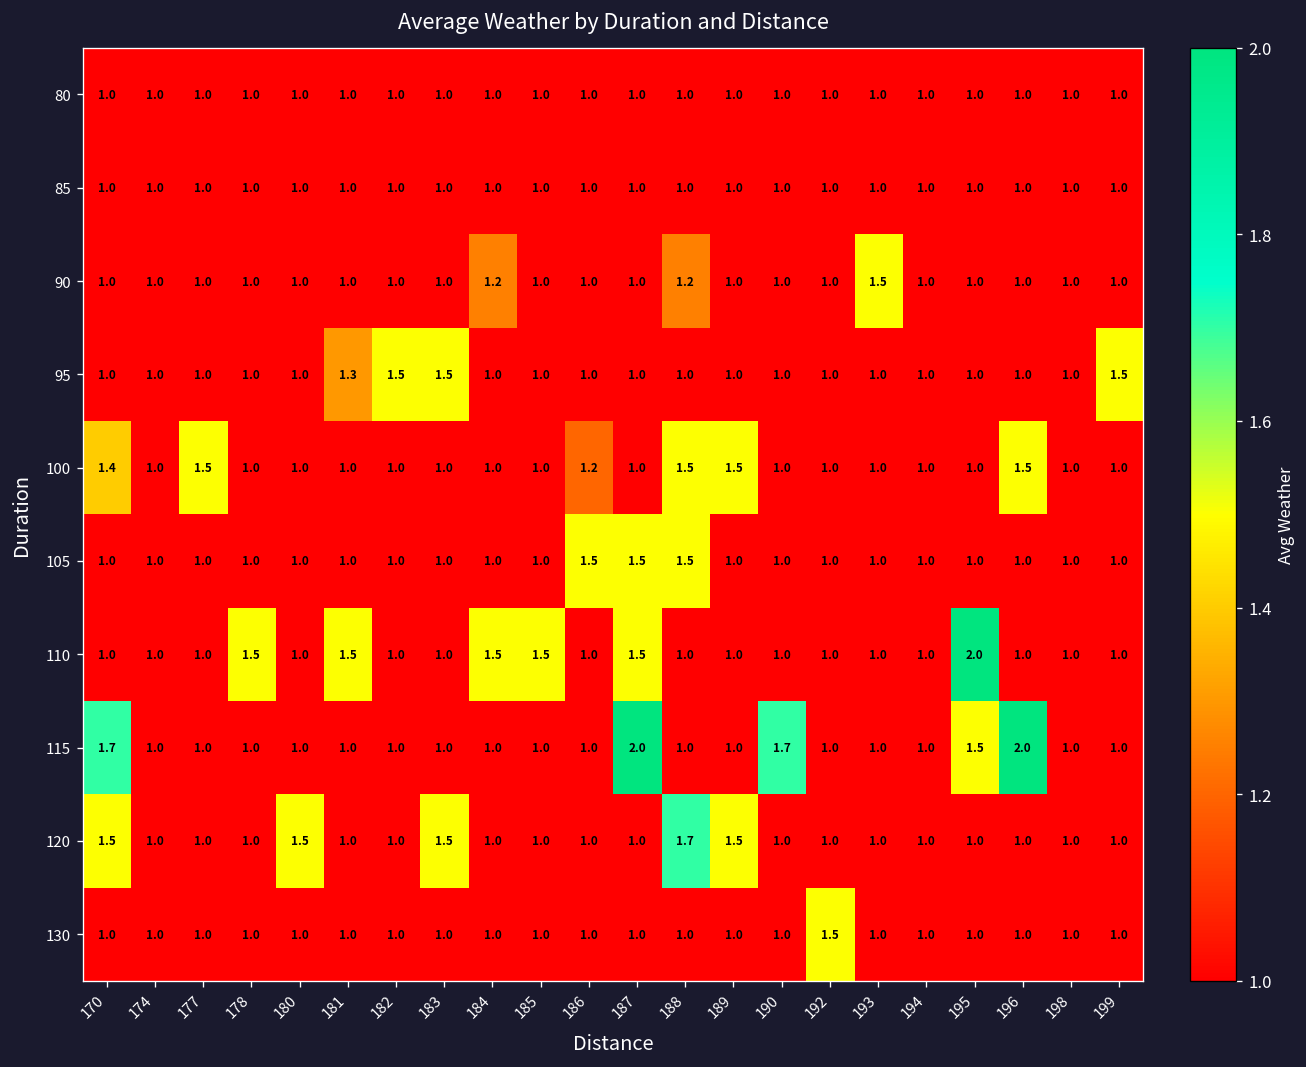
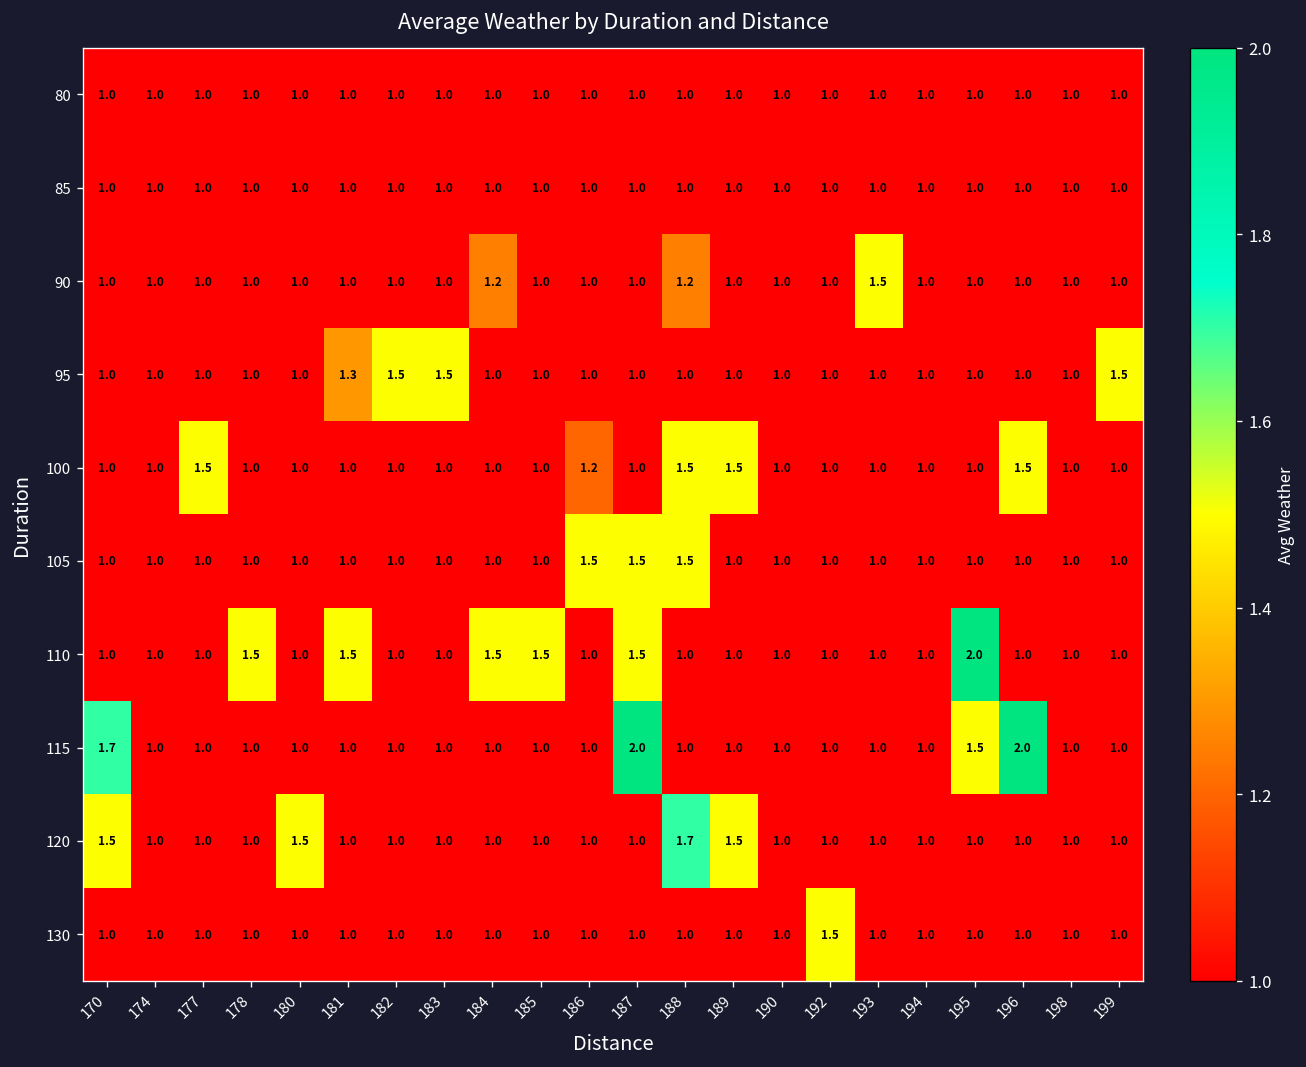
  {
    "100": {
-     "170": 1.4,
+     "170": 1.0,
      "174": 1.0,
      "177": 1.5,
      "178": 1.0,
      "180": 1.0,
      "181": 1.0,
      "182": 1.0,
      "183": 1.0,
      "184": 1.0,
      "185": 1.0,
      "186": 1.2,
      "187": 1.0,
      "188": 1.5,
      "189": 1.5,
      "190": 1.0,
      "192": 1.0,
      "193": 1.0,
      "194": 1.0,
      "195": 1.0,
      "196": 1.5,
      "198": 1.0,
      "199": 1.0
    },
    "115": {
      "170": 1.7,
      "174": 1.0,
      "177": 1.0,
      "178": 1.0,
      "180": 1.0,
      "181": 1.0,
      "182": 1.0,
      "183": 1.0,
      "184": 1.0,
      "185": 1.0,
      "186": 1.0,
      "187": 2.0,
      "188": 1.0,
      "189": 1.0,
-     "190": 1.7,
+     "190": 1.0,
      "192": 1.0,
      "193": 1.0,
      "194": 1.0,
      "195": 1.5,
      "196": 2.0,
      "198": 1.0,
      "199": 1.0
    },
    "120": {
      "170": 1.5,
      "174": 1.0,
      "177": 1.0,
      "178": 1.0,
      "180": 1.5,
      "181": 1.0,
      "182": 1.0,
-     "183": 1.5,
+     "183": 1.0,
      "184": 1.0,
      "185": 1.0,
      "186": 1.0,
      "187": 1.0,
      "188": 1.7,
      "189": 1.5,
      "190": 1.0,
      "192": 1.0,
      "193": 1.0,
      "194": 1.0,
      "195": 1.0,
      "196": 1.0,
      "198": 1.0,
      "199": 1.0
    }
  }
